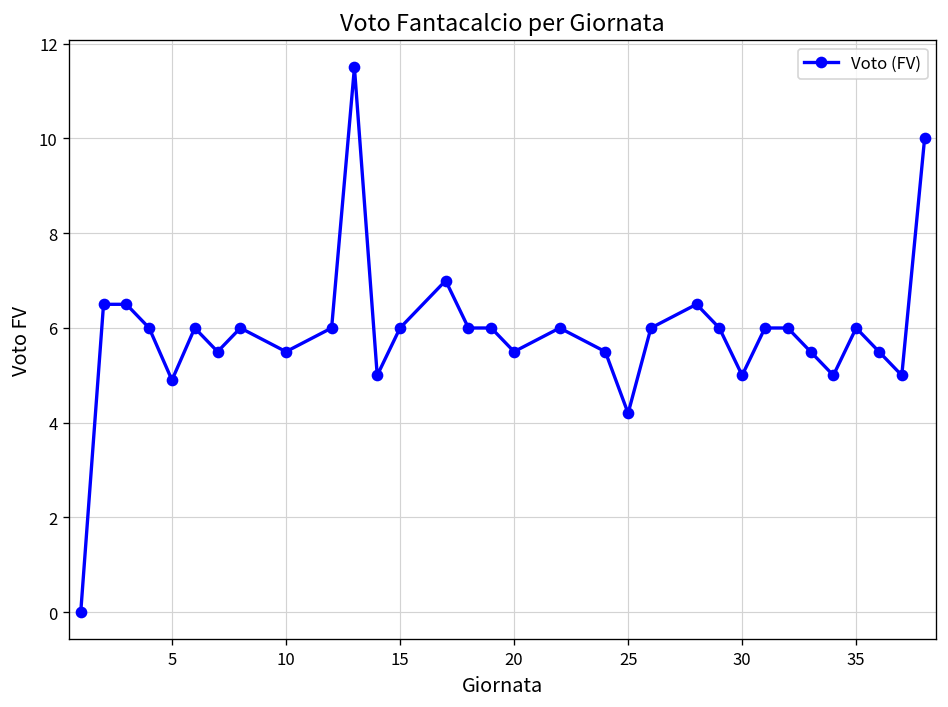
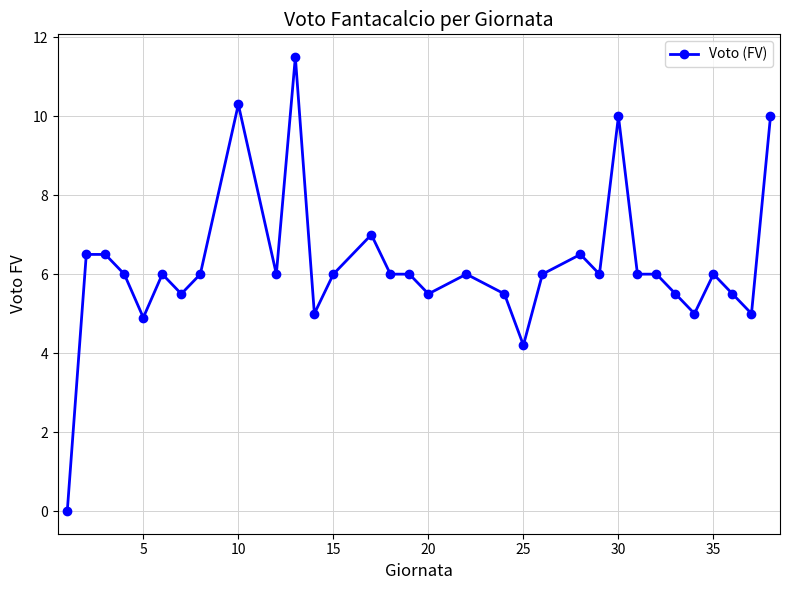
  {
    "5": 4.9,
-   "10": 5.5,
+   "10": 10.3,
    "15": 6.0,
    "20": 5.5,
    "25": 4.2,
-   "30": 5,
+   "30": 10,
    "35": 6.0
  }
